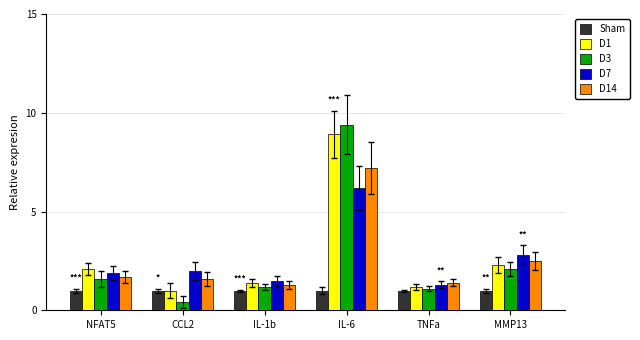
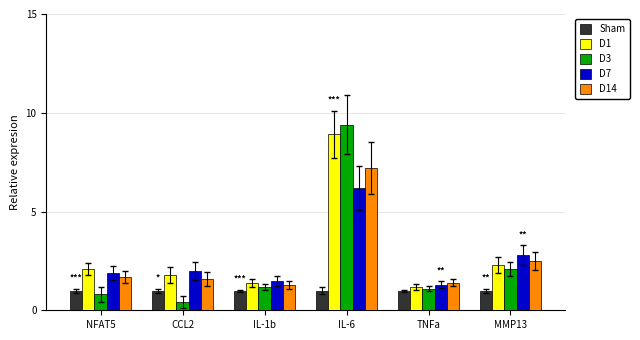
  {
    "Sham": {
      "NFAT5": 1.0,
      "CCL2": 1.0,
      "IL-1b": 1.0,
      "IL-6": 1.0,
      "TNFa": 1.0,
      "MMP13": 1.0
    },
    "D1": {
      "NFAT5": 2.1,
-     "CCL2": 1.0,
+     "CCL2": 1.8,
      "IL-1b": 1.4,
      "IL-6": 8.9,
      "TNFa": 1.2,
      "MMP13": 2.3
    },
    "D3": {
-     "NFAT5": 1.6,
+     "NFAT5": 0.8,
      "CCL2": 0.4,
      "IL-1b": 1.2,
      "IL-6": 9.4,
      "TNFa": 1.1,
      "MMP13": 2.1
    },
    "D7": {
      "NFAT5": 1.9,
      "CCL2": 2.0,
      "IL-1b": 1.5,
      "IL-6": 6.2,
      "TNFa": 1.3,
      "MMP13": 2.8
    },
    "D14": {
      "NFAT5": 1.7,
      "CCL2": 1.6,
      "IL-1b": 1.3,
      "IL-6": 7.2,
      "TNFa": 1.4,
      "MMP13": 2.5
    }
  }
